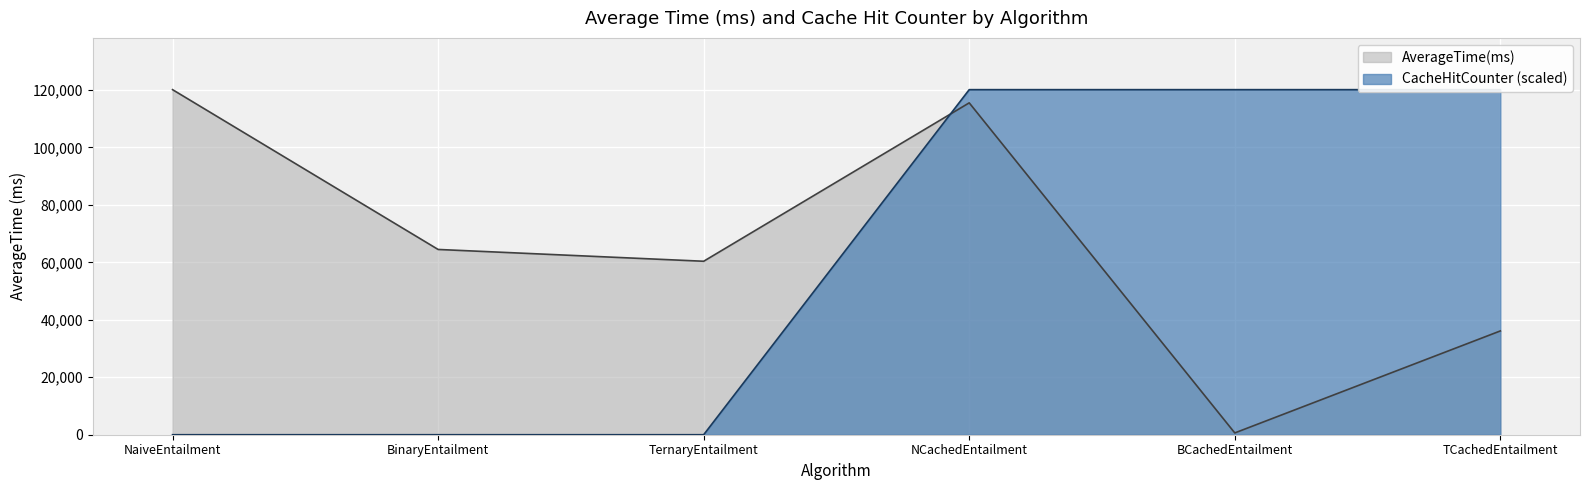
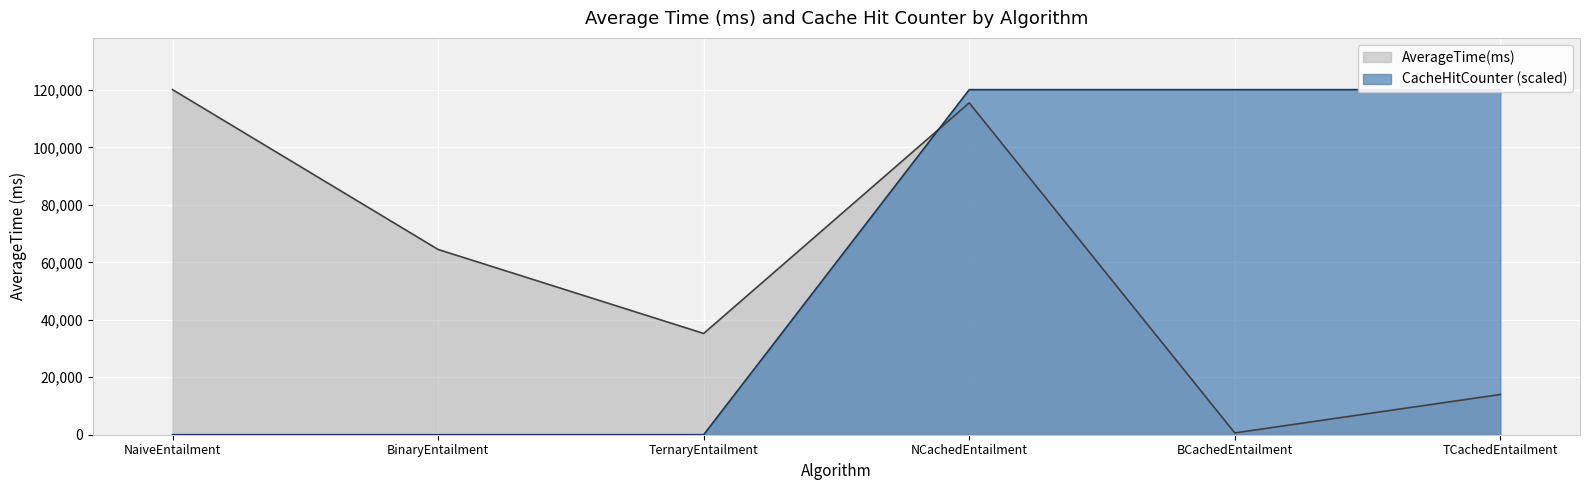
  {
    "AverageTime(ms)": {
      "NaiveEntailment": "120,000",
      "BinaryEntailment": "64,000",
-     "TernaryEntailment": "60,000",
+     "TernaryEntailment": "35,000",
      "NCachedEntailment": "116,000",
      "BCachedEntailment": "1,000",
-     "TCachedEntailment": "36,000"
+     "TCachedEntailment": "14,000"
    },
    "CacheHitCounter (scaled)": {
      "NaiveEntailment": "0",
      "BinaryEntailment": "0",
      "TernaryEntailment": "0",
      "NCachedEntailment": "120,000",
      "BCachedEntailment": "120,000"
    }
  }
